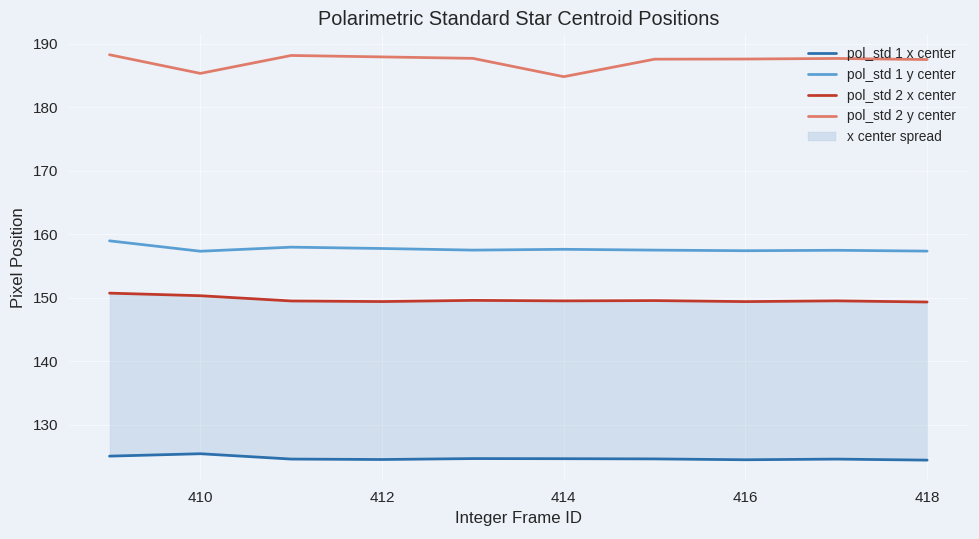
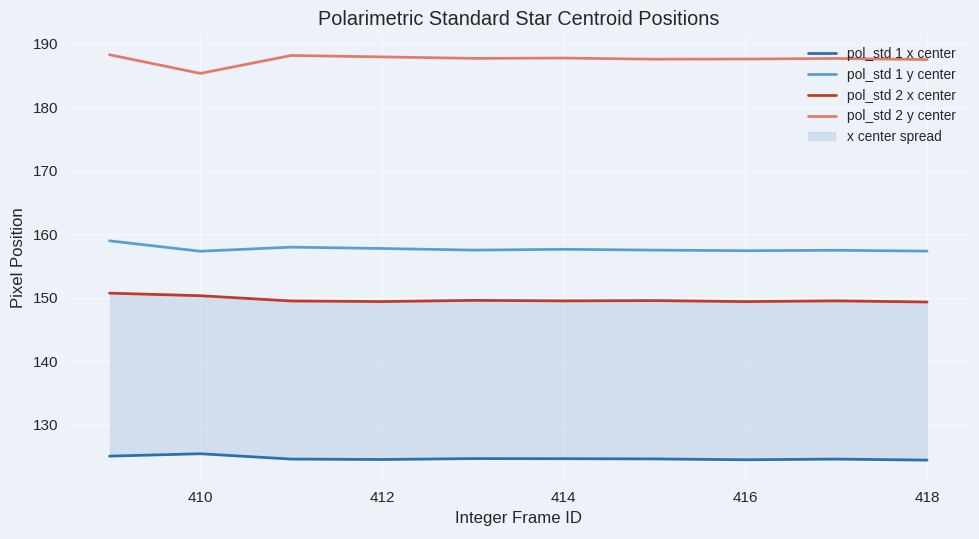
  {
    "pol_std 1 y center": {
      "410": 157,
      "412": 158,
      "414": 158,
      "416": 157,
      "418": 157
    },
    "pol_std 2 y center": {
      "410": 185,
      "412": 188,
-     "414": 185,
+     "414": 188,
      "416": 188,
      "418": 187
    }
  }
